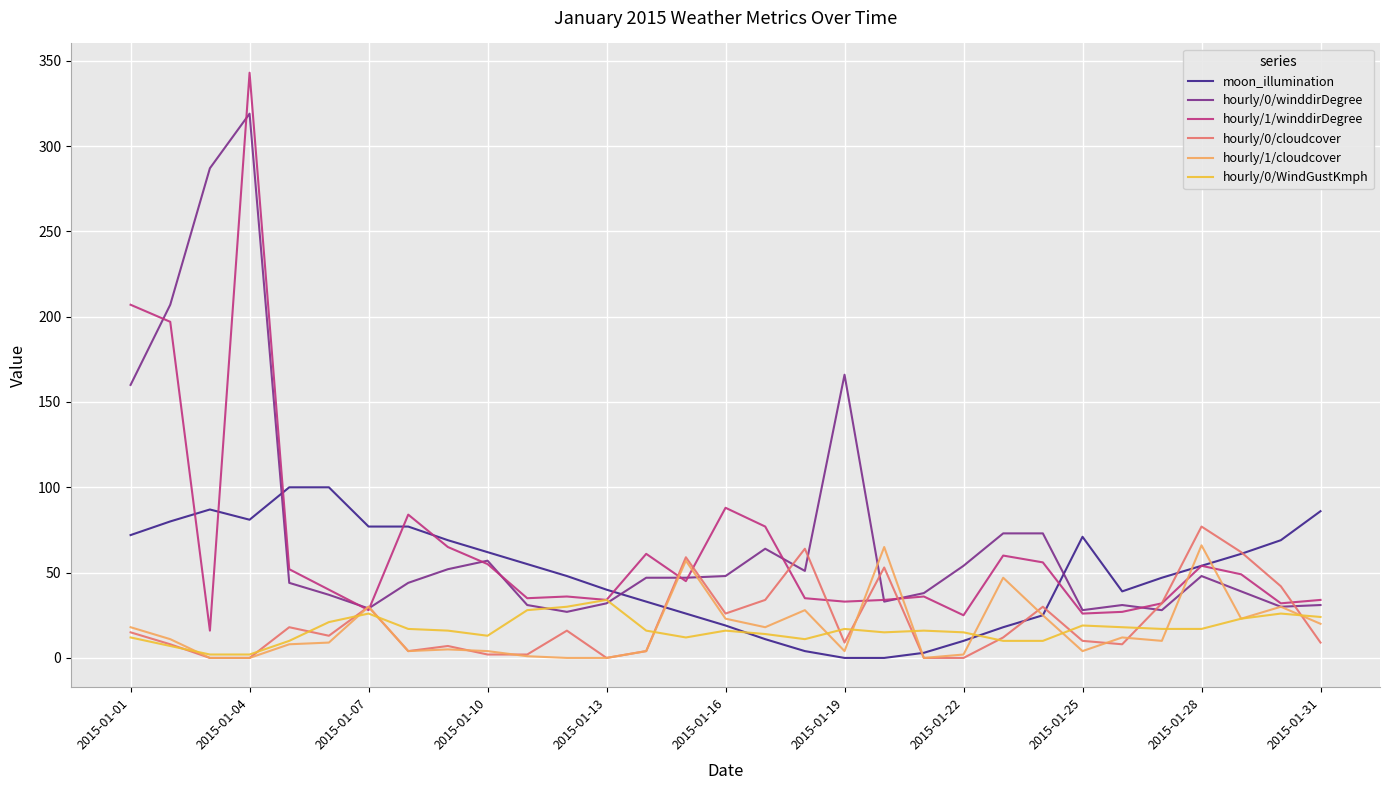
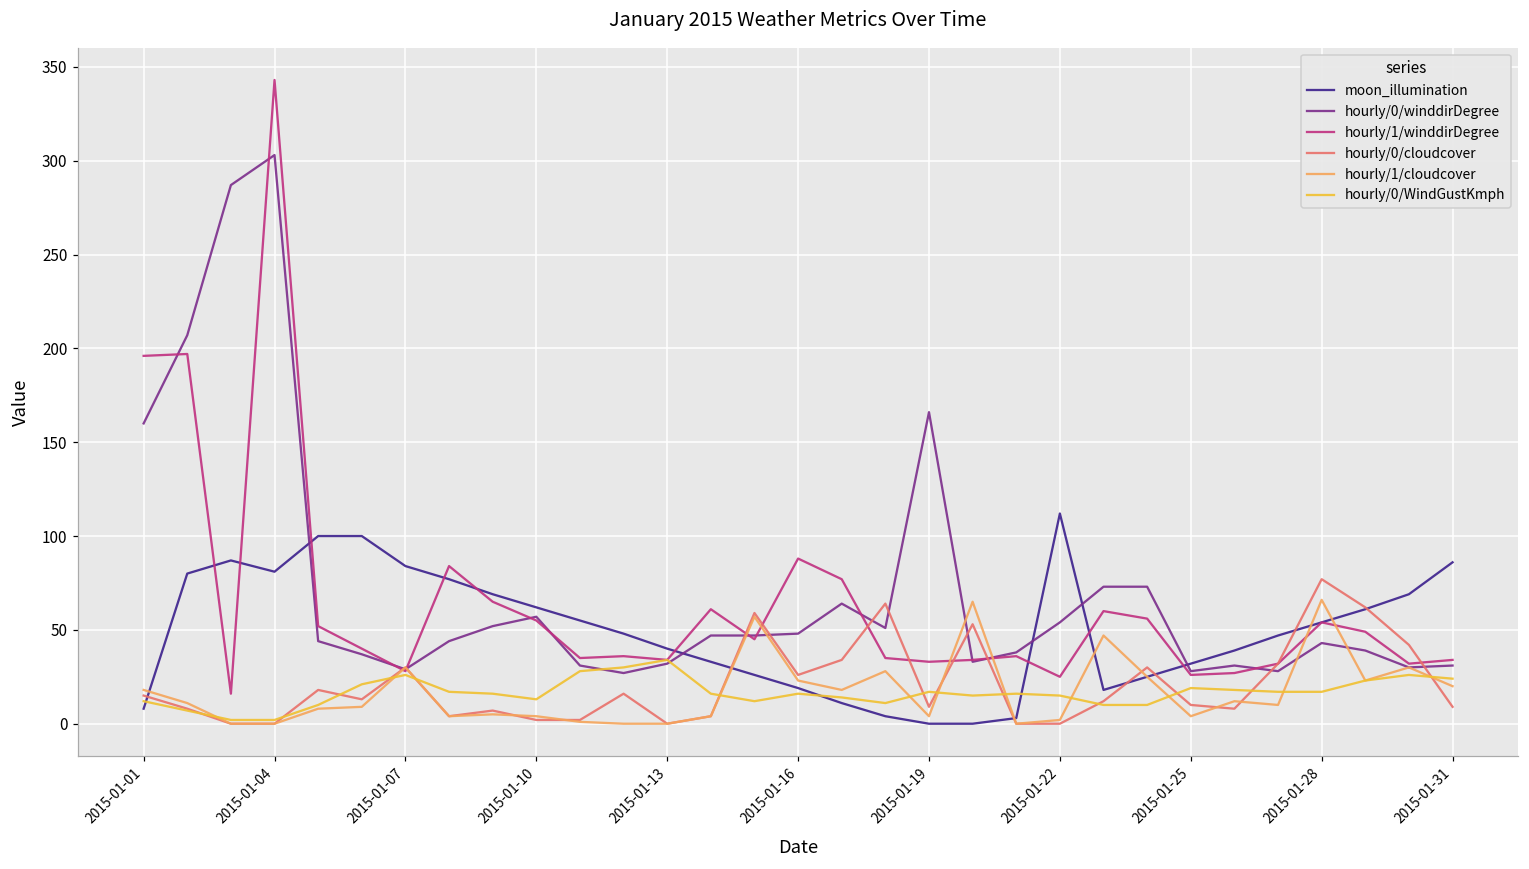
  {
    "moon_illumination": {
-     "2015-01-01": 72,
+     "2015-01-01": 8,
      "2015-01-04": 81,
-     "2015-01-07": 77,
+     "2015-01-07": 84,
      "2015-01-10": 62,
      "2015-01-13": 40,
      "2015-01-16": 19,
      "2015-01-19": 0,
-     "2015-01-22": 10,
-     "2015-01-25": 71,
+     "2015-01-22": 112,
+     "2015-01-25": 32,
      "2015-01-31": 86
    },
    "hourly/0/winddirDegree": {
      "2015-01-01": 160,
-     "2015-01-04": 319,
+     "2015-01-04": 303,
      "2015-01-10": 57,
      "2015-01-13": 32,
      "2015-01-16": 48,
      "2015-01-19": 166,
      "2015-01-22": 54,
      "2015-01-25": 28,
-     "2015-01-28": 48,
+     "2015-01-28": 43,
      "2015-01-31": 31
    },
    "hourly/1/winddirDegree": {
-     "2015-01-01": 207,
+     "2015-01-01": 196,
      "2015-01-04": 343,
      "2015-01-10": 55,
      "2015-01-16": 88,
      "2015-01-19": 33,
      "2015-01-22": 25,
      "2015-01-25": 26,
      "2015-01-31": 34
    }
  }
